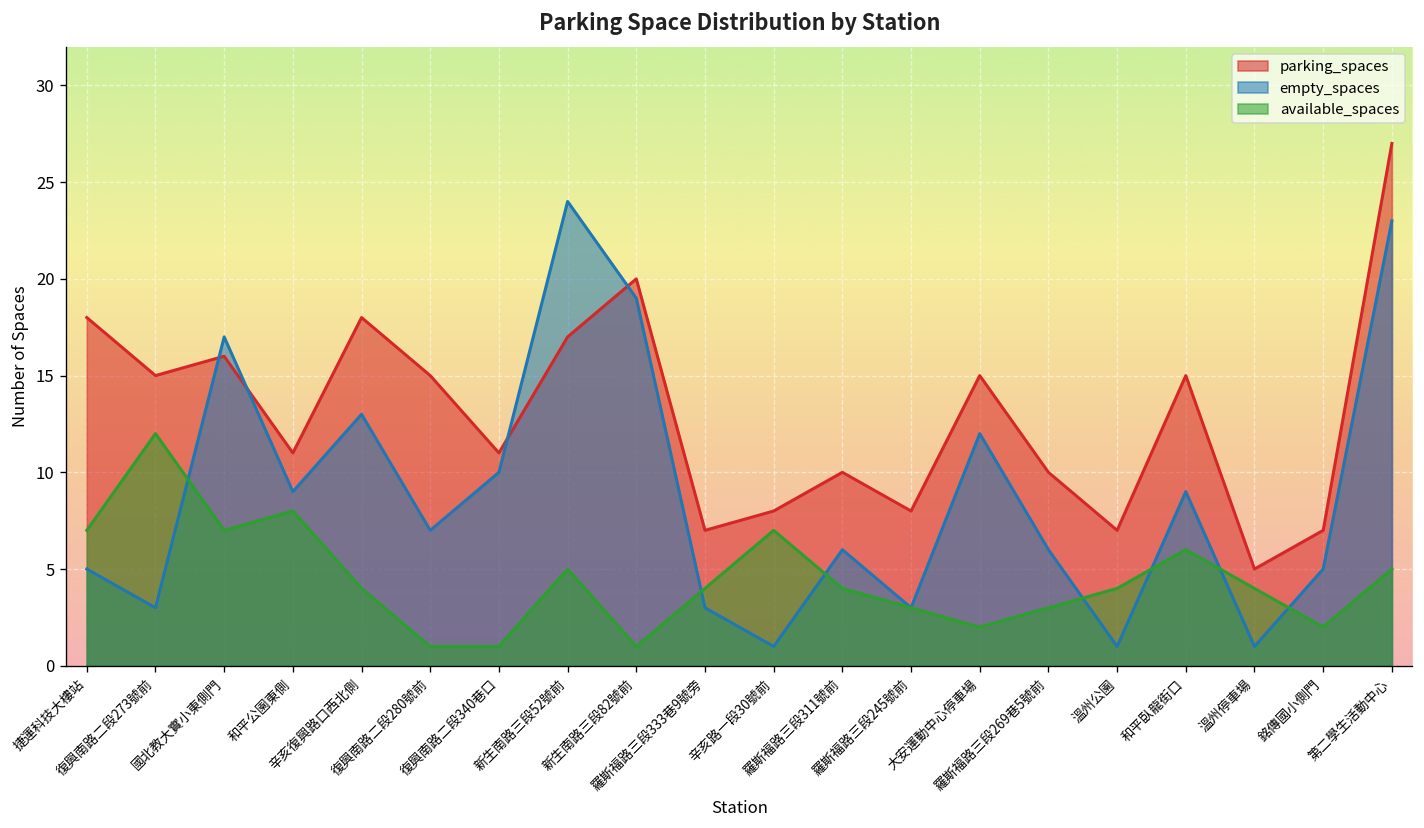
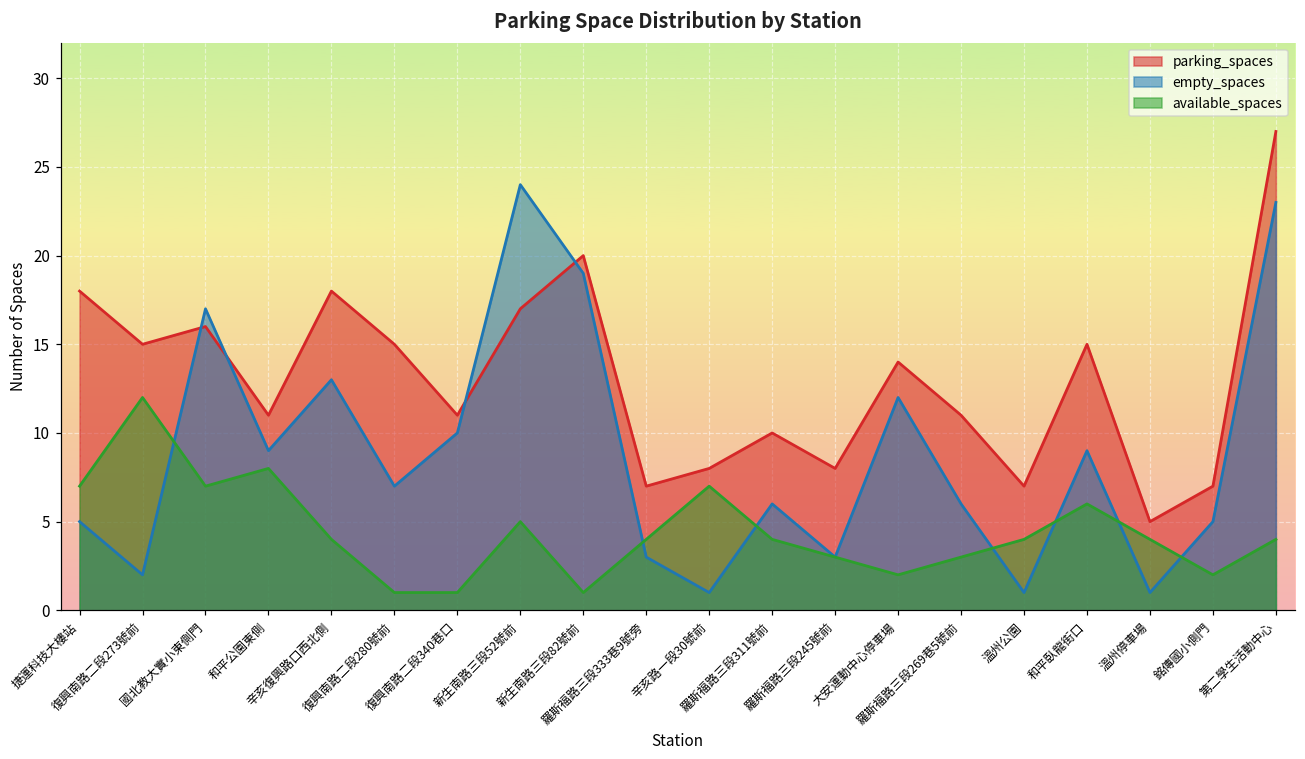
  {
    "parking_spaces": {
      "捷運科技大樓站": 18,
      "復興南路二段273號前": 15,
      "國北教大實小東側門": 16,
      "和平公園東側": 11,
      "辛亥復興路口西北側": 18,
      "復興南路二段280號前": 15,
      "復興南路二段340巷口": 11,
      "新生南路三段52號前": 17,
      "新生南路三段82號前": 20,
      "羅斯福路三段333巷9號旁": 7,
      "辛亥路一段30號前": 8,
      "羅斯福路三段311號前": 10,
      "羅斯福路三段245號前": 8,
-     "大安運動中心停車場": 15,
-     "羅斯福路三段269巷5號前": 10,
+     "大安運動中心停車場": 14,
+     "羅斯福路三段269巷5號前": 11,
      "溫州公園": 7,
      "和平臥龍街口": 15,
      "溫州停車場": 5,
      "銘傳國小側門": 7,
      "第二學生活動中心": 27
    },
    "empty_spaces": {
      "捷運科技大樓站": 5,
-     "復興南路二段273號前": 3,
+     "復興南路二段273號前": 2,
      "國北教大實小東側門": 17,
      "和平公園東側": 9,
      "辛亥復興路口西北側": 13,
      "復興南路二段280號前": 7,
      "復興南路二段340巷口": 10,
      "新生南路三段52號前": 24,
      "新生南路三段82號前": 19,
      "羅斯福路三段333巷9號旁": 3,
      "辛亥路一段30號前": 1,
      "羅斯福路三段311號前": 6,
      "大安運動中心停車場": 12,
      "羅斯福路三段269巷5號前": 6,
      "溫州公園": 1,
      "和平臥龍街口": 9,
      "溫州停車場": 1,
      "銘傳國小側門": 5,
      "第二學生活動中心": 23
    },
    "available_spaces": {
      "捷運科技大樓站": 7,
      "復興南路二段273號前": 12,
      "國北教大實小東側門": 7,
      "和平公園東側": 8,
      "辛亥復興路口西北側": 4,
      "復興南路二段280號前": 1,
      "復興南路二段340巷口": 1,
      "新生南路三段52號前": 5,
      "新生南路三段82號前": 1,
      "羅斯福路三段333巷9號旁": 4,
      "辛亥路一段30號前": 7,
      "羅斯福路三段311號前": 4,
      "大安運動中心停車場": 2,
      "羅斯福路三段269巷5號前": 3,
      "溫州公園": 4,
      "和平臥龍街口": 6,
      "溫州停車場": 4,
      "銘傳國小側門": 2,
-     "第二學生活動中心": 5
+     "第二學生活動中心": 4
    }
  }
